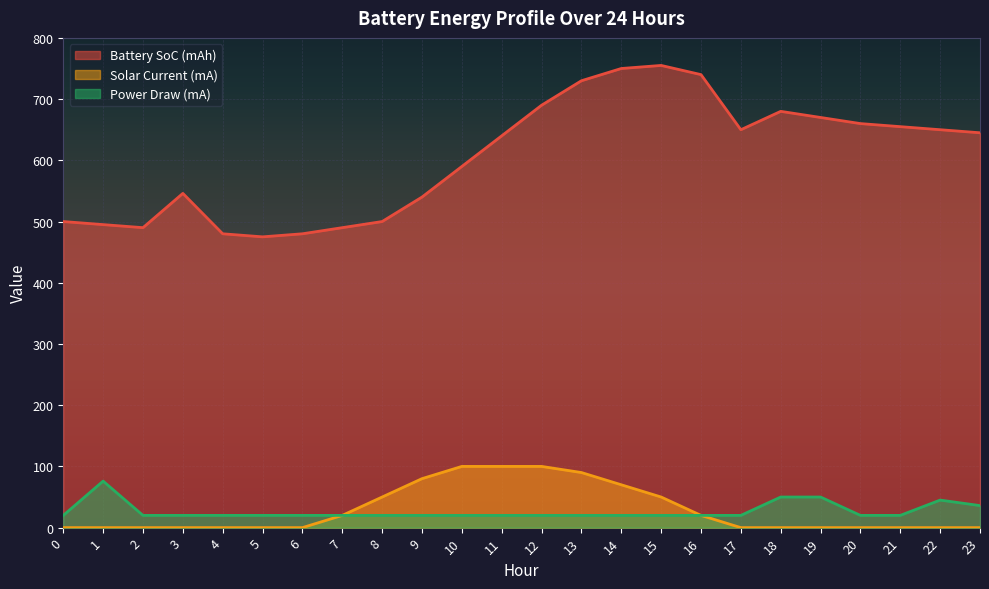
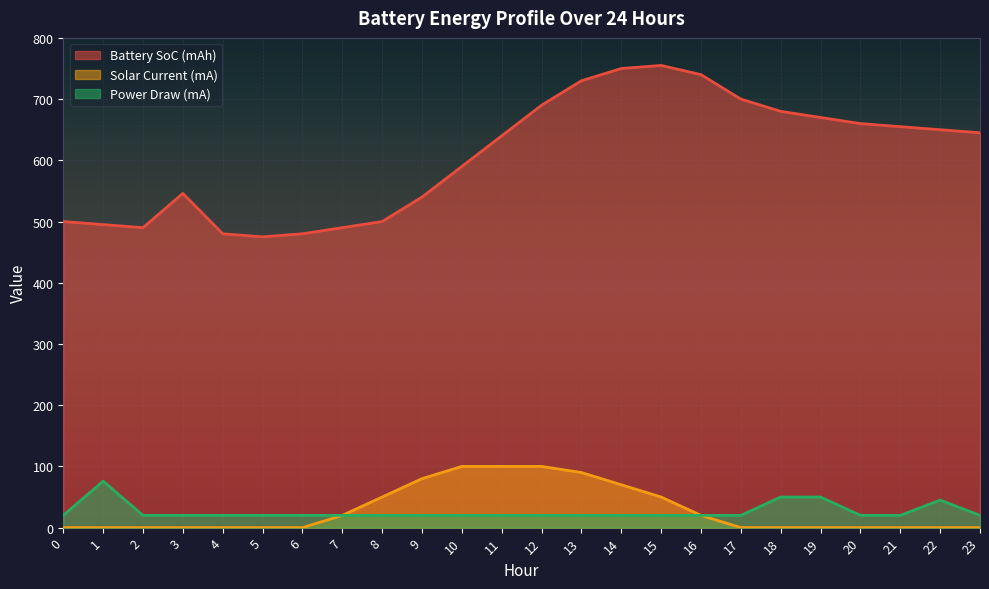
  {
    "Battery SoC (mAh)": {
      "0": 500,
      "1": 500,
      "2": 490,
      "3": 550,
      "4": 480,
      "5": 480,
      "6": 480,
      "7": 490,
      "8": 500,
      "9": 540,
      "10": 590,
      "11": 640,
      "12": 690,
      "13": 730,
      "14": 750,
      "15": 760,
      "16": 740,
-     "17": 650,
+     "17": 700,
      "18": 680,
      "19": 670,
      "20": 660,
      "21": 660,
      "22": 650,
      "23": 650
    },
    "Solar Current (mA)": {
      "0": 0,
      "1": 0,
      "2": 0,
      "3": 0,
      "4": 0,
      "5": 0,
      "6": 0,
      "8": 50,
      "9": 80,
      "10": 100,
      "11": 100,
      "12": 100,
      "13": 90,
      "14": 70,
      "15": 50,
      "17": 0,
      "18": 0,
      "19": 0,
      "20": 0,
      "21": 0,
      "22": 0,
      "23": 0
    },
    "Power Draw (mA)": {
      "0": 20,
      "1": 80,
      "2": 20,
      "3": 20,
      "4": 20,
      "5": 20,
      "6": 20,
      "8": 20,
      "9": 20,
      "10": 20,
      "11": 20,
      "12": 20,
      "13": 20,
      "14": 20,
      "15": 20,
      "17": 20,
      "18": 50,
      "19": 50,
      "20": 20,
      "21": 20,
      "22": 50,
-     "23": 40
+     "23": 20
    }
  }
